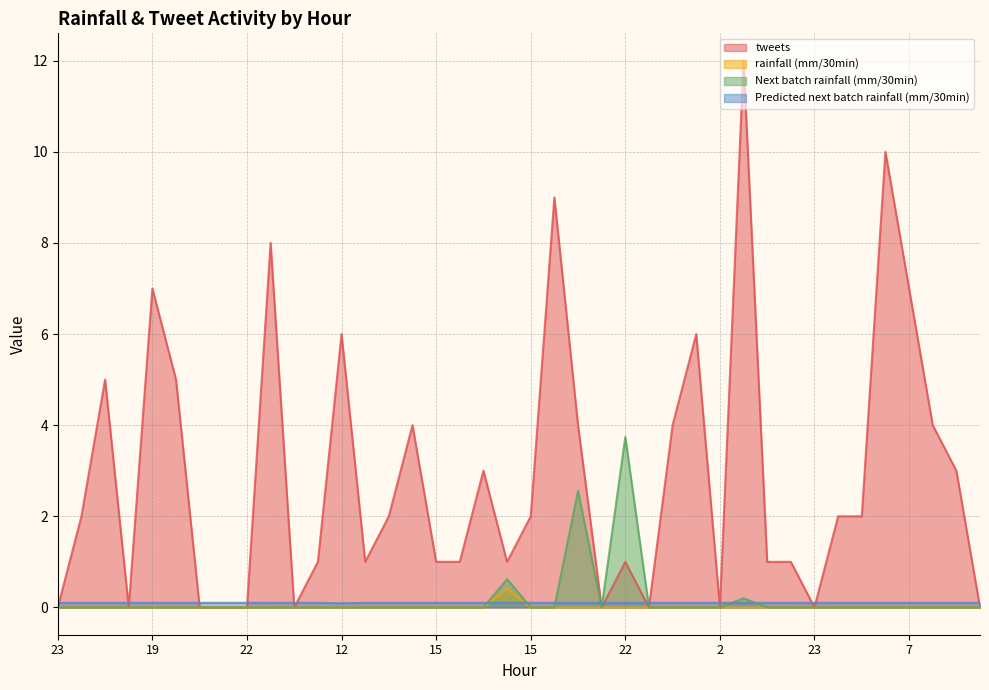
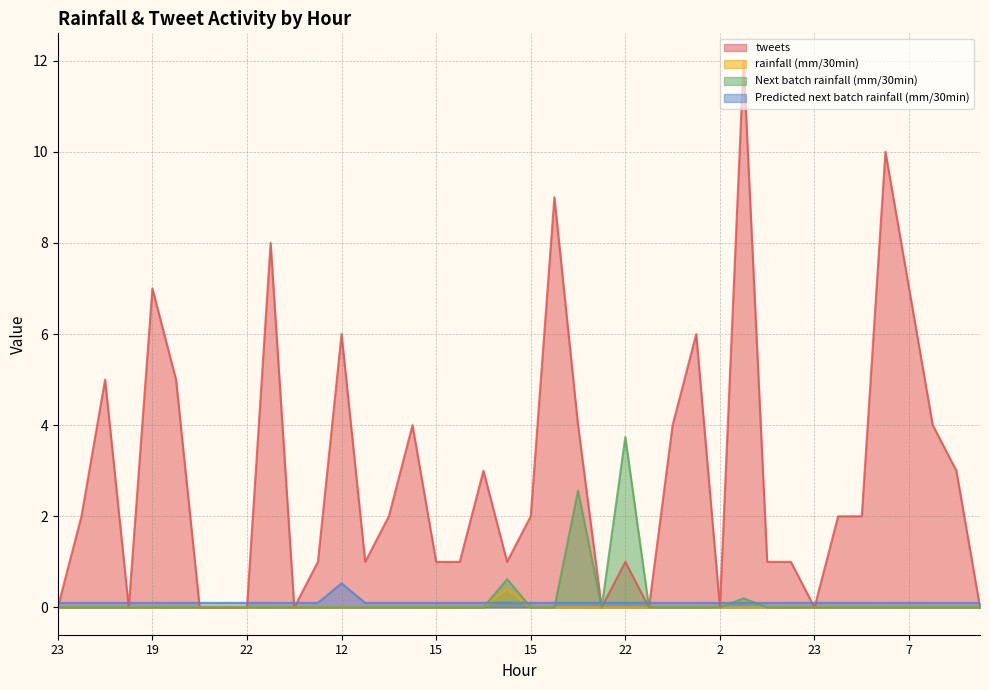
  {
    "tweets": {
      "12": 6.0
    },
    "Predicted next batch rainfall (mm/30min)": {
-     "12": 0.1
+     "12": 0.5
    }
  }
